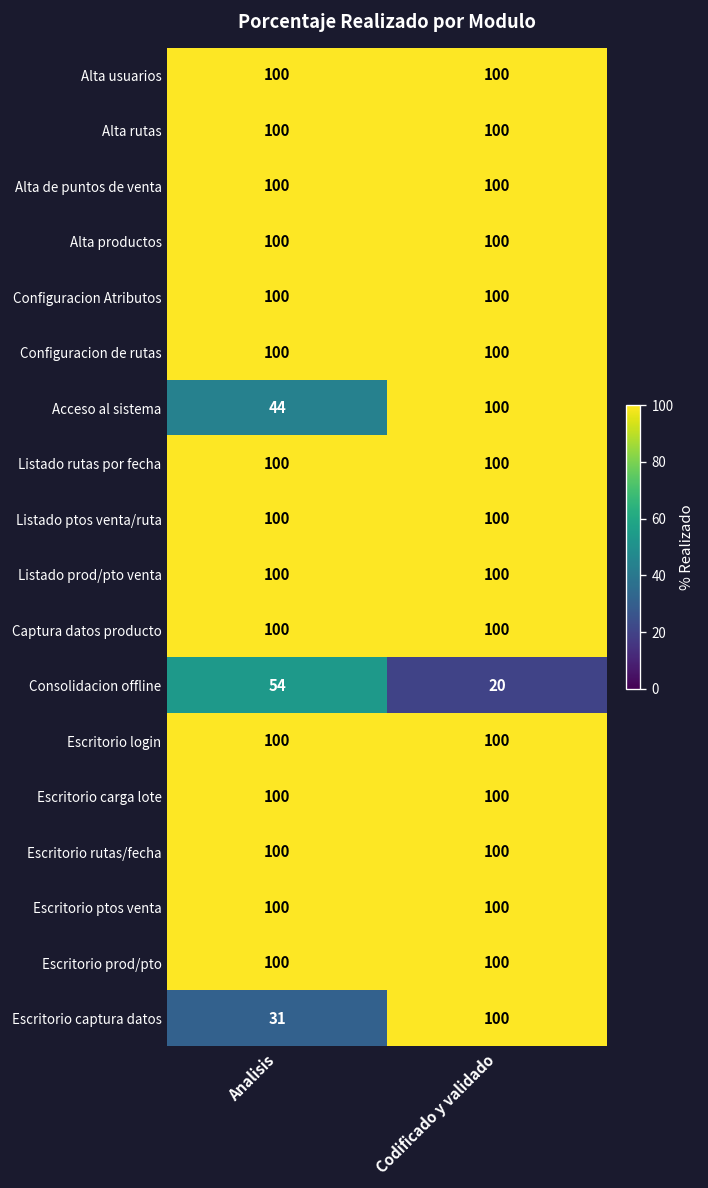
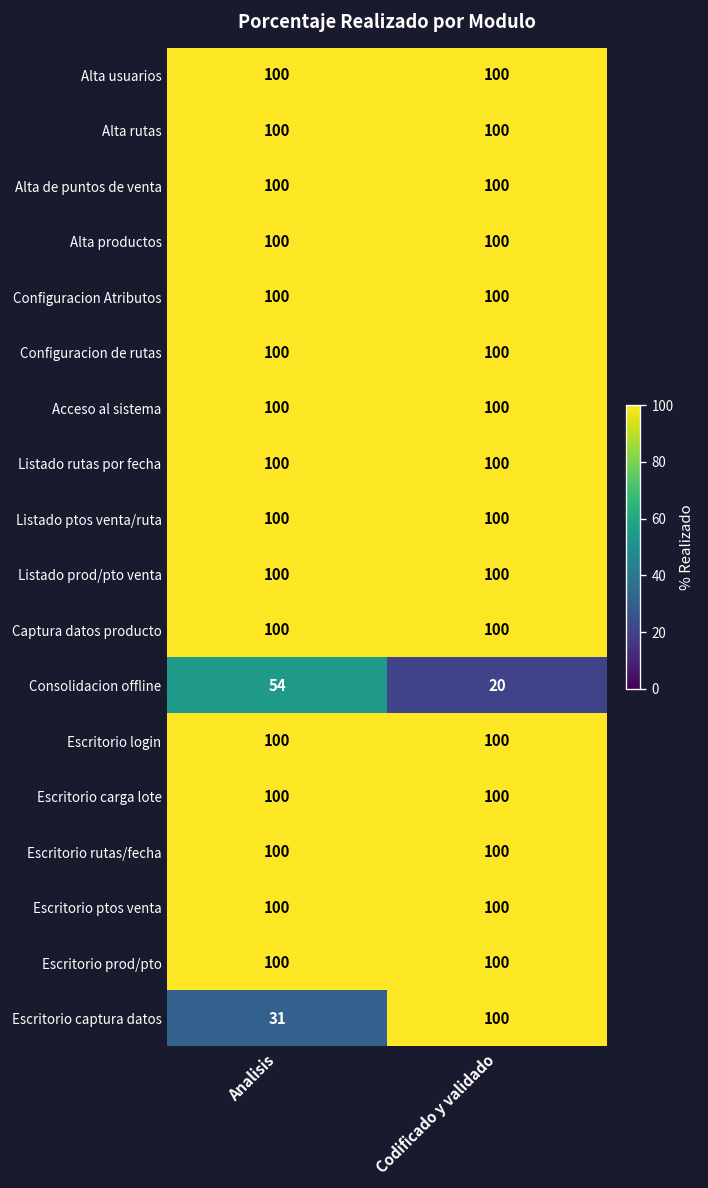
  {
    "Alta usuarios": {
      "Analisis": 100,
      "Codificado y validado": 100
    },
    "Alta rutas": {
      "Analisis": 100,
      "Codificado y validado": 100
    },
    "Alta de puntos de venta": {
      "Analisis": 100,
      "Codificado y validado": 100
    },
    "Alta productos": {
      "Analisis": 100,
      "Codificado y validado": 100
    },
    "Configuracion Atributos": {
      "Analisis": 100,
      "Codificado y validado": 100
    },
    "Configuracion de rutas": {
      "Analisis": 100,
      "Codificado y validado": 100
    },
    "Acceso al sistema": {
-     "Analisis": 44,
+     "Analisis": 100,
      "Codificado y validado": 100
    },
    "Listado rutas por fecha": {
      "Analisis": 100,
      "Codificado y validado": 100
    },
    "Listado ptos venta/ruta": {
      "Analisis": 100,
      "Codificado y validado": 100
    },
    "Listado prod/pto venta": {
      "Analisis": 100,
      "Codificado y validado": 100
    },
    "Captura datos producto": {
      "Analisis": 100,
      "Codificado y validado": 100
    },
    "Consolidacion offline": {
      "Analisis": 54,
      "Codificado y validado": 20
    },
    "Escritorio login": {
      "Analisis": 100,
      "Codificado y validado": 100
    },
    "Escritorio carga lote": {
      "Analisis": 100,
      "Codificado y validado": 100
    },
    "Escritorio rutas/fecha": {
      "Analisis": 100,
      "Codificado y validado": 100
    },
    "Escritorio ptos venta": {
      "Analisis": 100,
      "Codificado y validado": 100
    },
    "Escritorio prod/pto": {
      "Analisis": 100,
      "Codificado y validado": 100
    },
    "Escritorio captura datos": {
      "Analisis": 31,
      "Codificado y validado": 100
    }
  }
